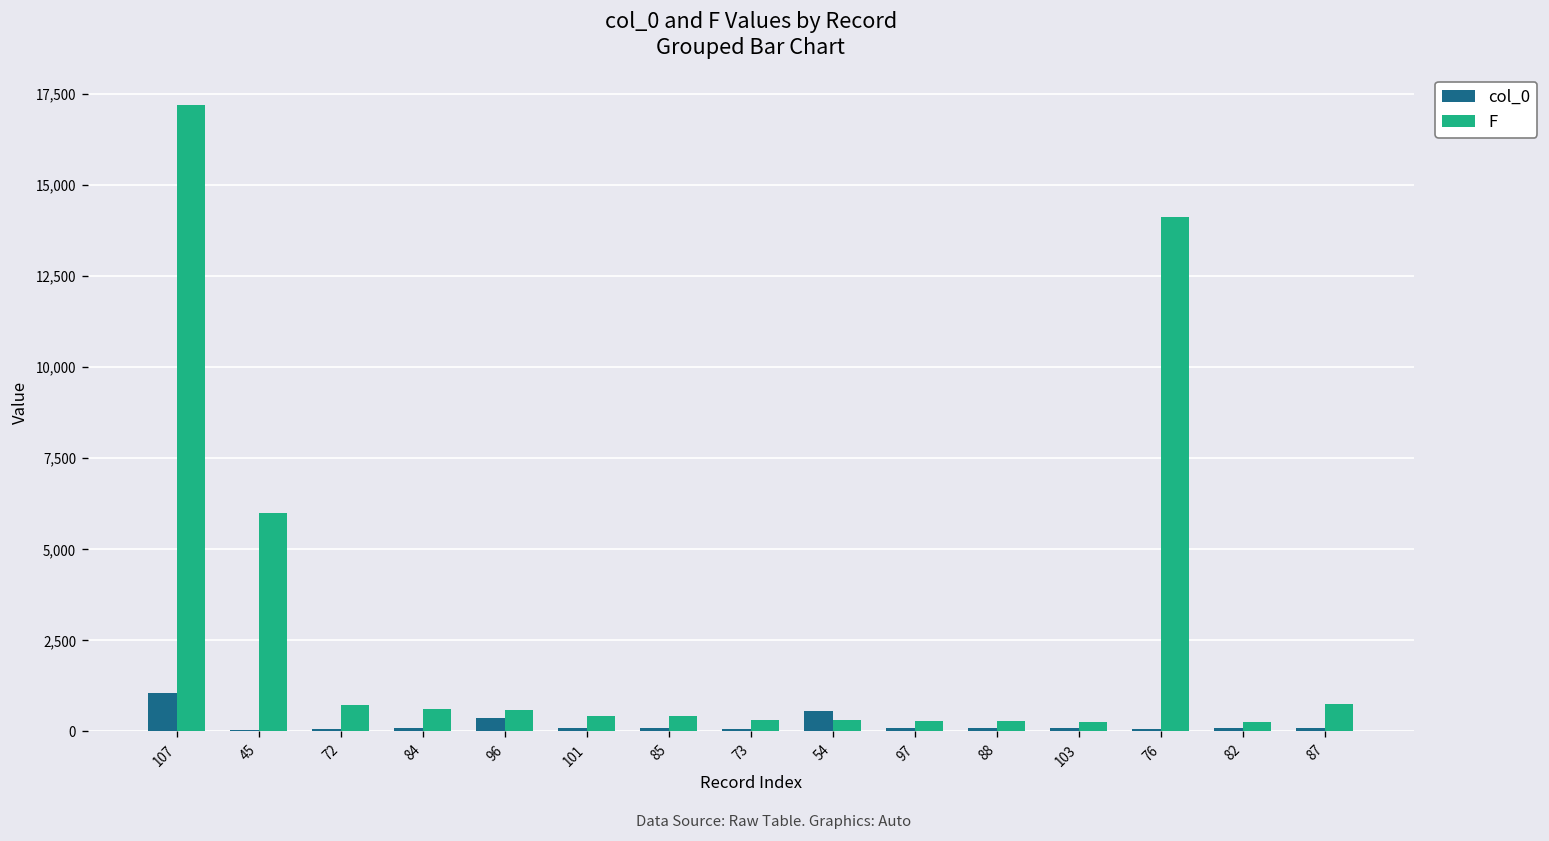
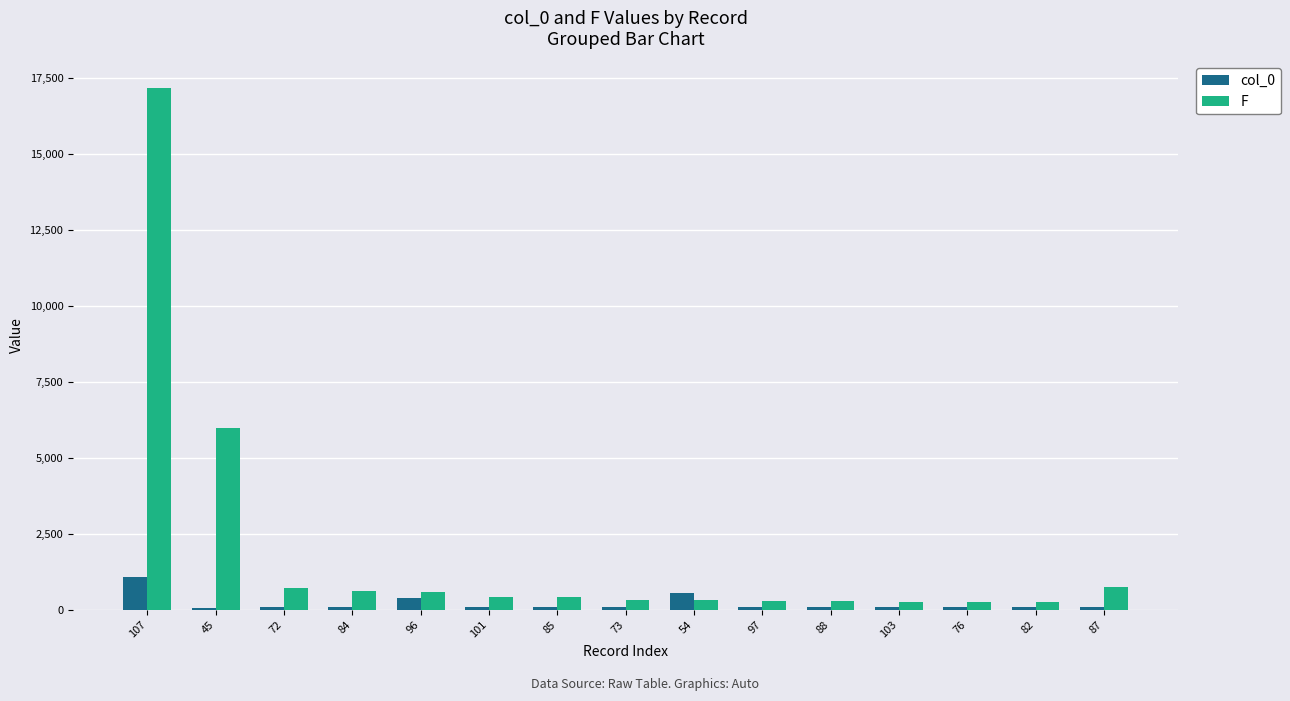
  {
    "col_0": {
      "107": "1,100",
      "84": "100",
      "96": "400",
      "101": "100",
      "85": "100",
      "54": "600",
      "97": "100",
      "88": "100",
      "103": "100",
      "87": "100"
    },
    "F": {
      "107": "17,200",
      "45": "6,000",
      "72": "700",
      "84": "600",
      "96": "600",
      "101": "400",
      "85": "400",
      "73": "300",
      "54": "300",
      "97": "300",
      "88": "300",
      "103": "300",
-     "76": "14,100",
+     "76": "300",
      "82": "300",
      "87": "800"
    }
  }
